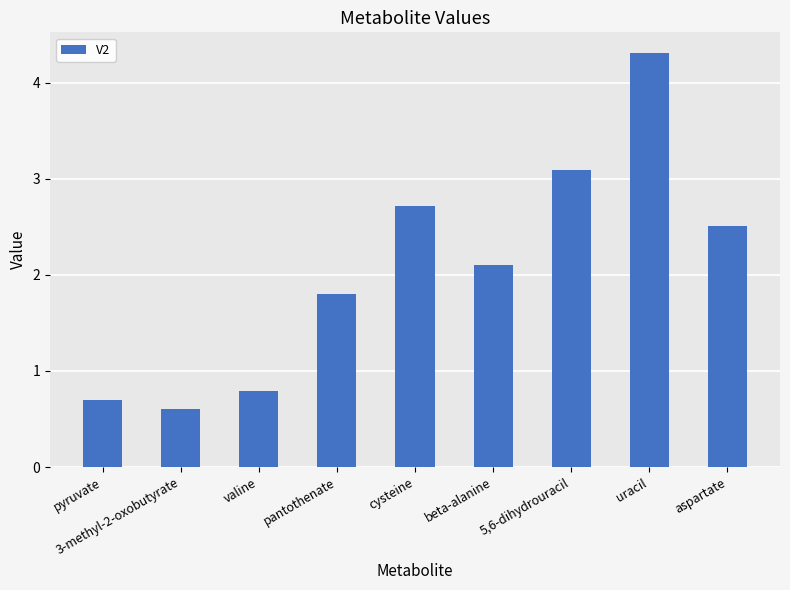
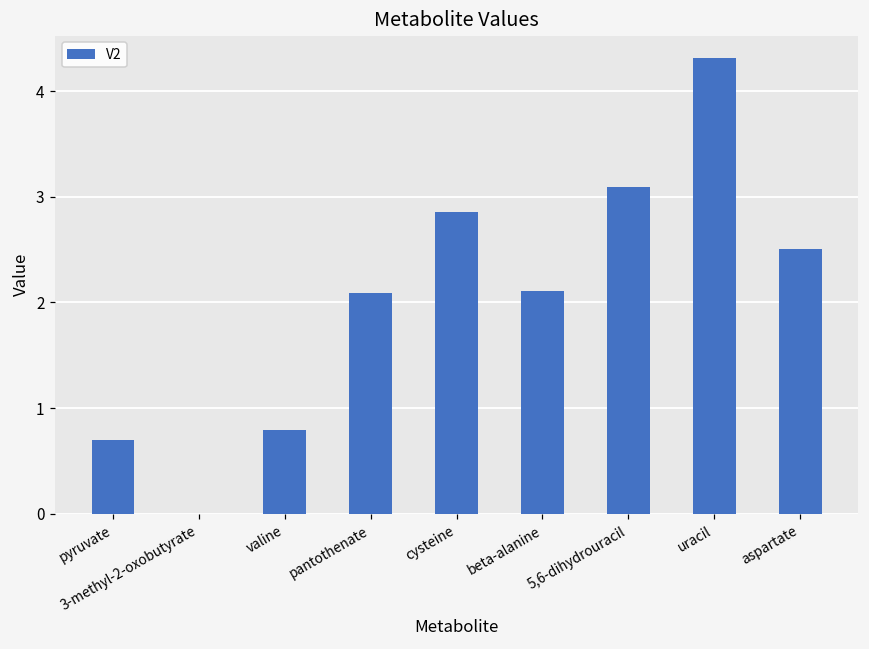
  {
    "pyruvate": 0.7,
-   "3-methyl-2-oxobutyrate": 0.6,
+   "3-methyl-2-oxobutyrate": 0.0,
    "valine": 0.8,
-   "pantothenate": 1.8,
-   "cysteine": 2.7,
+   "pantothenate": 2.1,
+   "cysteine": 2.9,
    "beta-alanine": 2.1,
    "5,6-dihydrouracil": 3.1,
    "uracil": 4.3,
    "aspartate": 2.5
  }
